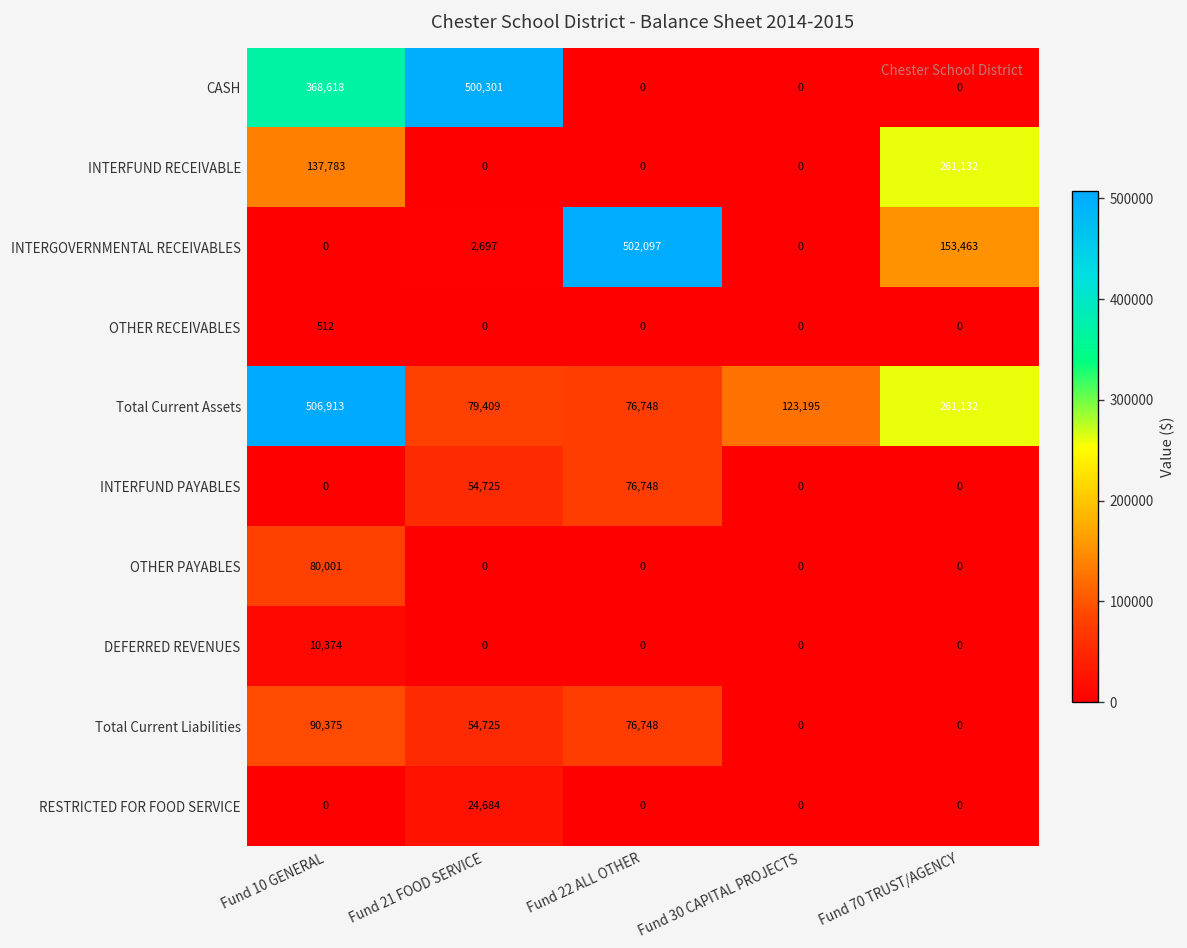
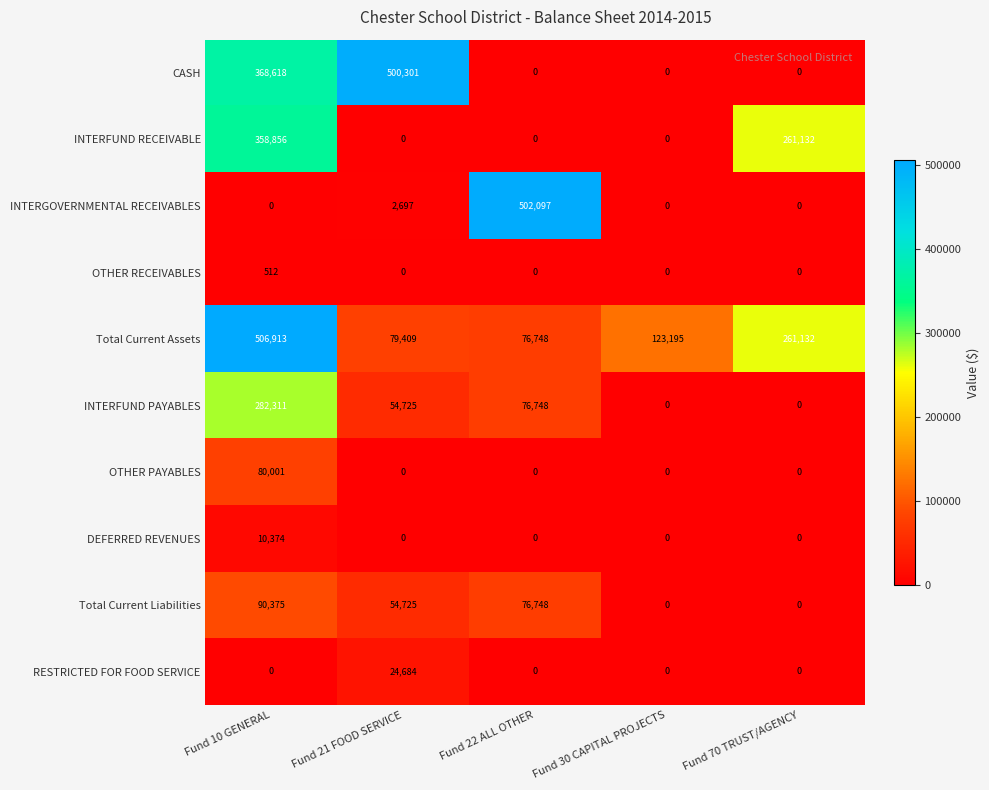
  {
    "CASH": {
      "Fund 10 GENERAL": "368,618",
      "Fund 21 FOOD SERVICE": "500,301",
      "Fund 22 ALL OTHER": "0",
      "Fund 30 CAPITAL PROJECTS": "0"
    },
    "INTERFUND RECEIVABLE": {
-     "Fund 10 GENERAL": "137,783",
+     "Fund 10 GENERAL": "358,856",
      "Fund 21 FOOD SERVICE": "0",
      "Fund 22 ALL OTHER": "0",
      "Fund 30 CAPITAL PROJECTS": "0",
      "Fund 70 TRUST/AGENCY": "261,132"
    },
    "INTERGOVERNMENTAL RECEIVABLES": {
      "Fund 10 GENERAL": "0",
      "Fund 21 FOOD SERVICE": "2,697",
      "Fund 22 ALL OTHER": "502,097",
      "Fund 30 CAPITAL PROJECTS": "0",
-     "Fund 70 TRUST/AGENCY": "153,463"
+     "Fund 70 TRUST/AGENCY": "0"
    },
    "OTHER RECEIVABLES": {
      "Fund 10 GENERAL": "512",
      "Fund 21 FOOD SERVICE": "0",
      "Fund 22 ALL OTHER": "0",
      "Fund 30 CAPITAL PROJECTS": "0",
      "Fund 70 TRUST/AGENCY": "0"
    },
    "Total Current Assets": {
      "Fund 10 GENERAL": "506,913",
      "Fund 21 FOOD SERVICE": "79,409",
      "Fund 22 ALL OTHER": "76,748",
      "Fund 30 CAPITAL PROJECTS": "123,195",
      "Fund 70 TRUST/AGENCY": "261,132"
    },
    "INTERFUND PAYABLES": {
-     "Fund 10 GENERAL": "0",
+     "Fund 10 GENERAL": "282,311",
      "Fund 21 FOOD SERVICE": "54,725",
      "Fund 22 ALL OTHER": "76,748",
      "Fund 30 CAPITAL PROJECTS": "0",
      "Fund 70 TRUST/AGENCY": "0"
    },
    "OTHER PAYABLES": {
      "Fund 10 GENERAL": "80,001",
      "Fund 21 FOOD SERVICE": "0",
      "Fund 22 ALL OTHER": "0",
      "Fund 30 CAPITAL PROJECTS": "0",
      "Fund 70 TRUST/AGENCY": "0"
    },
    "DEFERRED REVENUES": {
      "Fund 10 GENERAL": "10,374",
      "Fund 21 FOOD SERVICE": "0",
      "Fund 22 ALL OTHER": "0",
      "Fund 30 CAPITAL PROJECTS": "0",
      "Fund 70 TRUST/AGENCY": "0"
    },
    "Total Current Liabilities": {
      "Fund 10 GENERAL": "90,375",
      "Fund 21 FOOD SERVICE": "54,725",
      "Fund 22 ALL OTHER": "76,748",
      "Fund 30 CAPITAL PROJECTS": "0",
      "Fund 70 TRUST/AGENCY": "0"
    },
    "RESTRICTED FOR FOOD SERVICE": {
      "Fund 10 GENERAL": "0",
      "Fund 21 FOOD SERVICE": "24,684",
      "Fund 22 ALL OTHER": "0",
      "Fund 30 CAPITAL PROJECTS": "0",
      "Fund 70 TRUST/AGENCY": "0"
    }
  }
